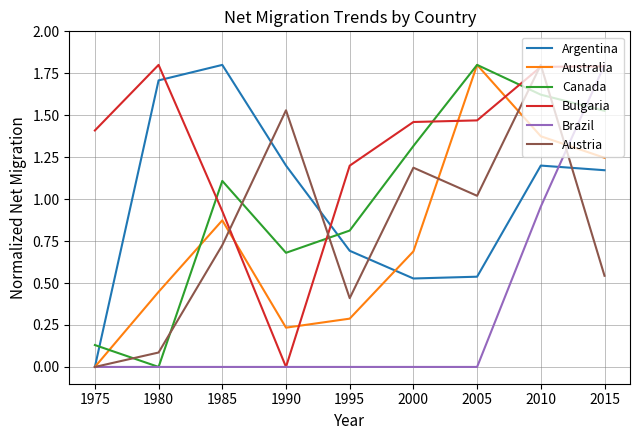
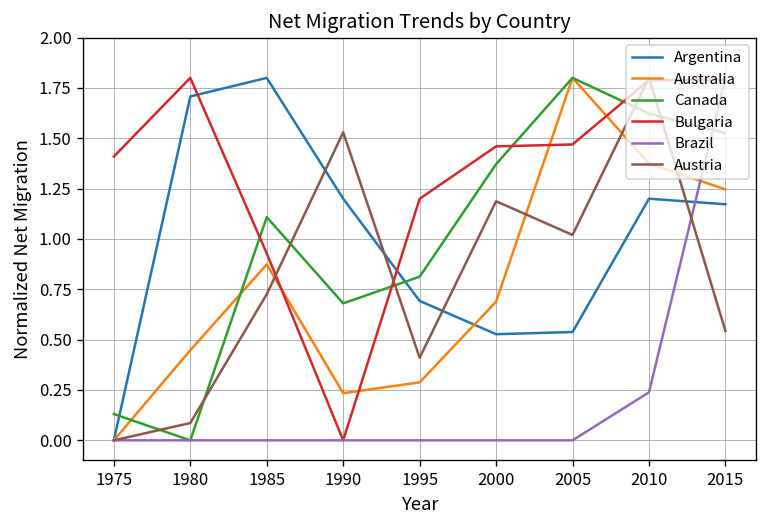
  {
    "Argentina": {
      "1980": 1.71,
      "1985": 1.80,
      "1990": 1.20,
      "1995": 0.69,
      "2000": 0.53,
      "2005": 0.54,
      "2010": 1.20,
      "2015": 1.17
    },
    "Australia": {
      "1980": 0.45,
      "1985": 0.87,
      "1990": 0.23,
      "1995": 0.29,
      "2000": 0.69,
      "2015": 1.25
    },
    "Canada": {
      "1975": 0.13,
      "1985": 1.11,
      "1990": 0.68,
      "1995": 0.81,
-     "2000": 1.32
+     "2000": 1.37
    },
    "Bulgaria": {
      "1975": 1.41,
      "1980": 1.80,
      "1985": 0.93,
      "1995": 1.20,
      "2000": 1.46,
      "2005": 1.47
    },
    "Brazil": {
      "1985": 0.00,
      "1995": 0.00,
      "2000": 0.00,
      "2005": 0.00,
-     "2010": 0.96
+     "2010": 0.24
    },
    "Austria": {
      "1980": 0.09,
      "1985": 0.73,
      "1990": 1.53,
      "1995": 0.41,
      "2000": 1.19,
      "2005": 1.02,
      "2015": 0.54
    }
  }
